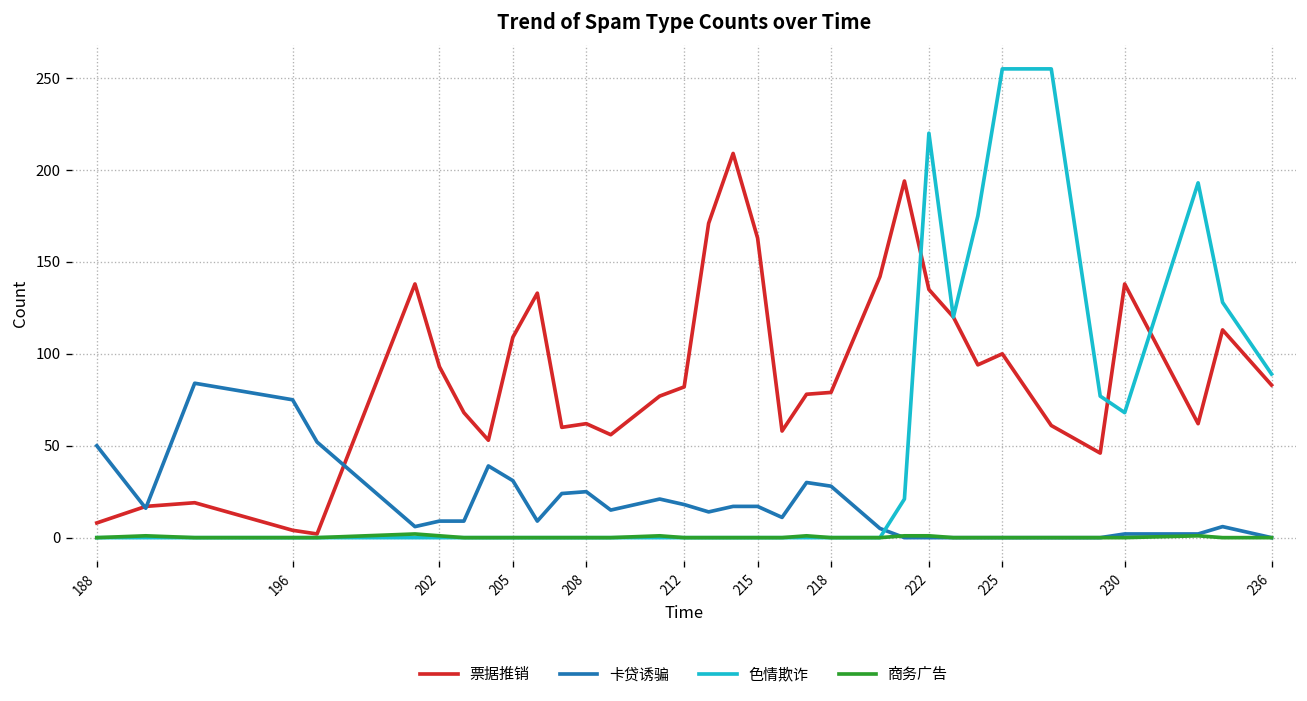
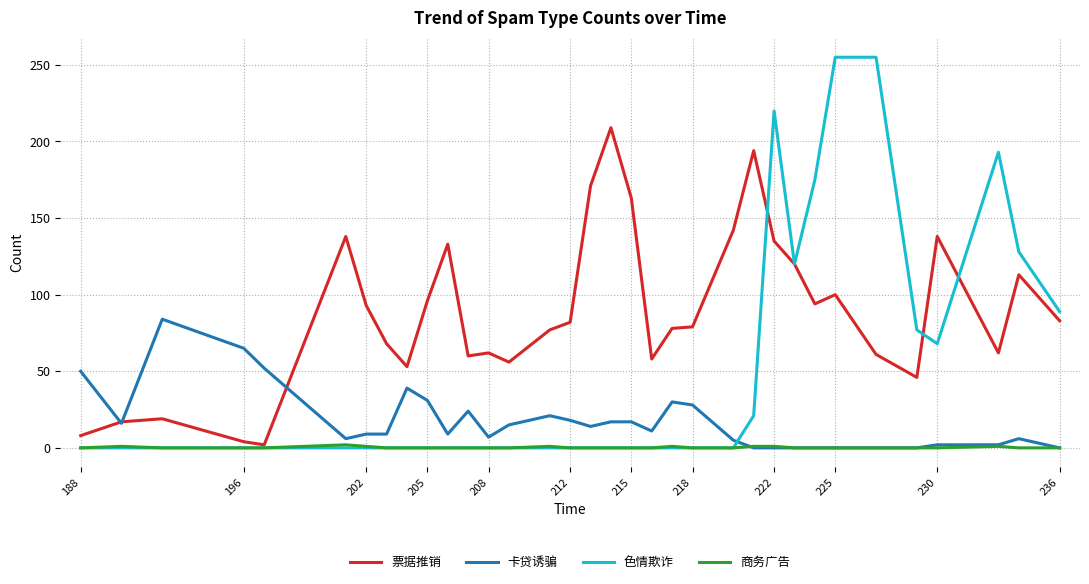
  {
    "票据推销": {
      "188": 8,
      "196": 4,
      "202": 93,
-     "205": 109,
+     "205": 96,
      "208": 62,
      "212": 82,
      "215": 163,
      "218": 79,
      "222": 135,
      "225": 100,
      "230": 138,
      "236": 83
    },
    "卡贷诱骗": {
      "188": 50,
-     "196": 75,
+     "196": 65,
      "202": 9,
      "205": 31,
-     "208": 25,
+     "208": 7,
      "212": 18,
      "215": 17,
      "218": 28,
      "230": 2
    },
    "色情欺诈": {
      "222": 220,
      "225": 255,
      "230": 68,
      "236": 89
    },
    "商务广告": {
      "230": 0
    }
  }
